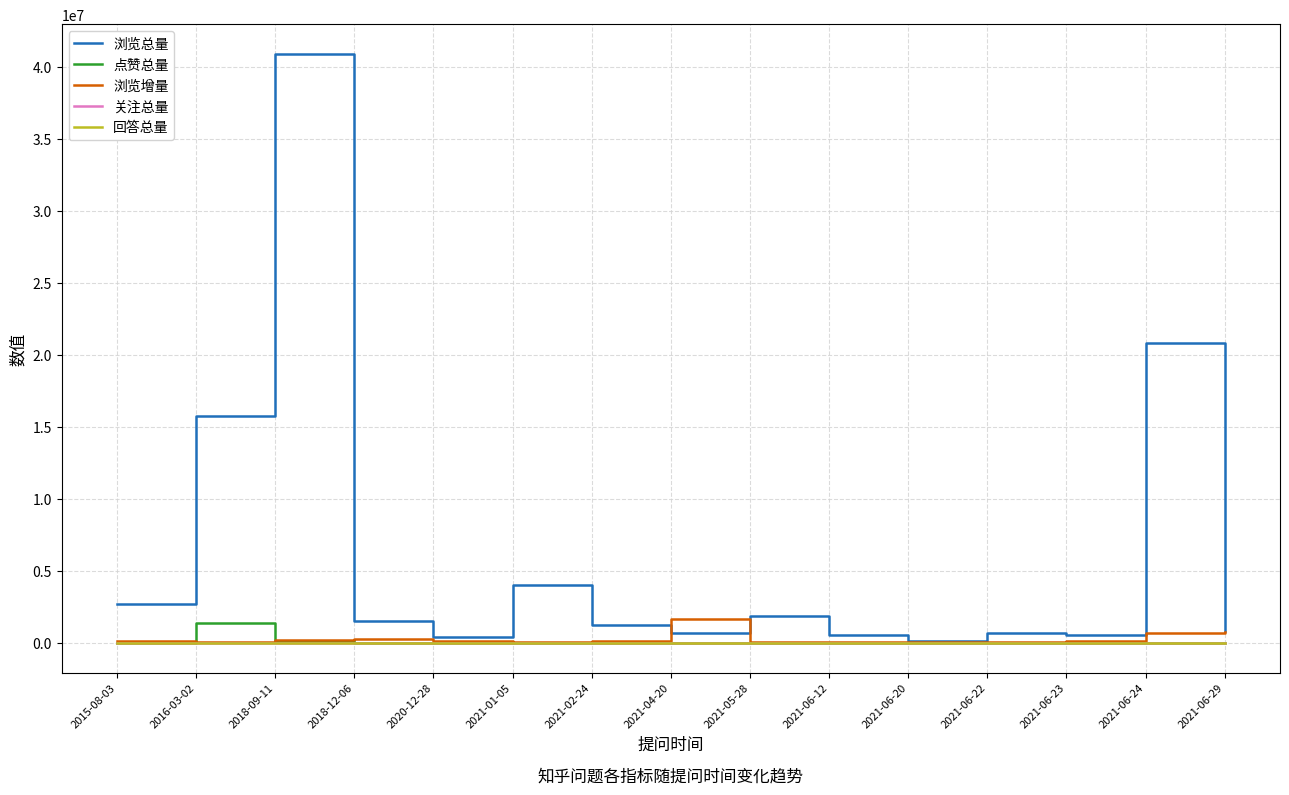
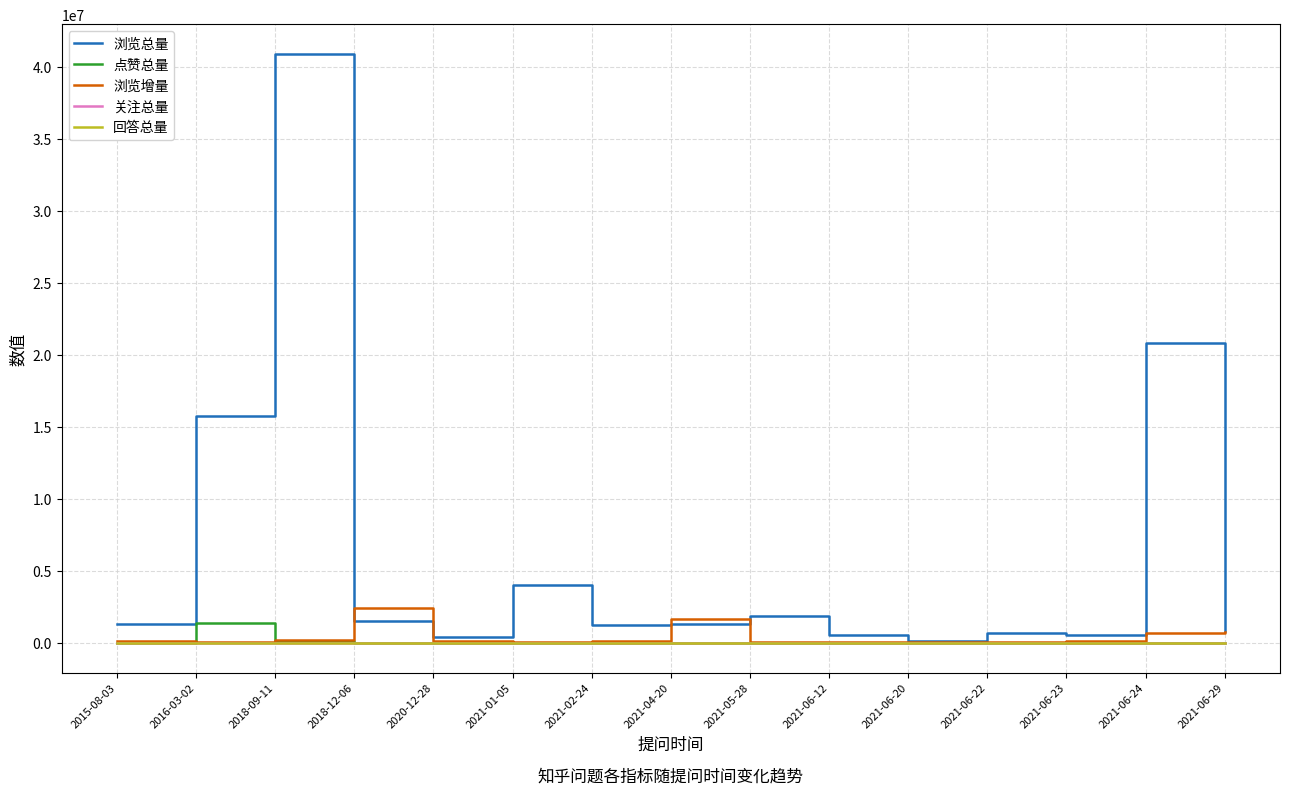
  {
    "浏览总量": {
-     "2015-08-03": 2700000,
+     "2015-08-03": 1300000,
      "2016-03-02": 15800000,
      "2018-09-11": 40900000,
      "2018-12-06": 1500000,
      "2020-12-28": 400000,
      "2021-01-05": 4000000,
      "2021-02-24": 1300000,
-     "2021-04-20": 700000,
+     "2021-04-20": 1300000,
      "2021-05-28": 1900000,
      "2021-06-12": 600000,
      "2021-06-22": 700000,
      "2021-06-23": 600000,
      "2021-06-24": 20800000
    },
    "点赞总量": {
      "2016-03-02": 1400000
    },
    "浏览增量": {
-     "2018-12-06": 300000,
+     "2018-12-06": 2400000,
      "2021-04-20": 1700000,
      "2021-06-24": 700000
    }
  }
